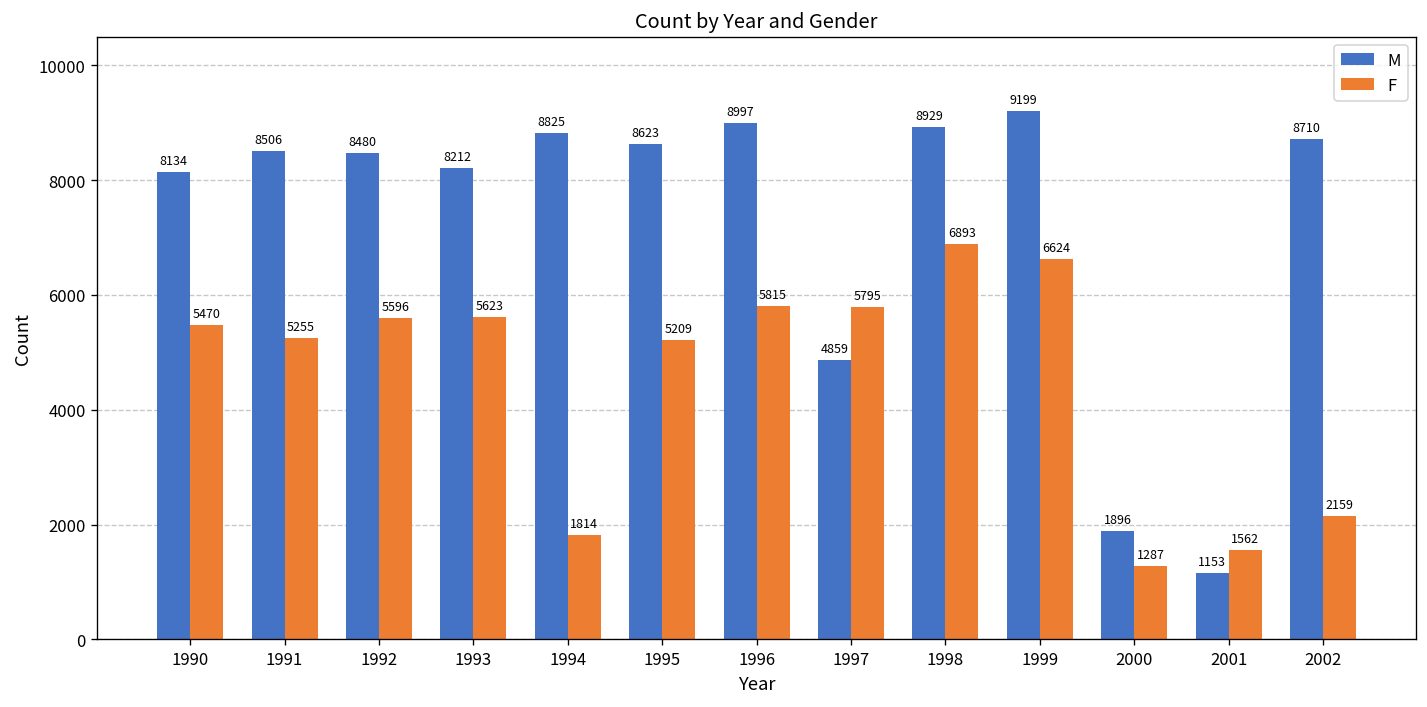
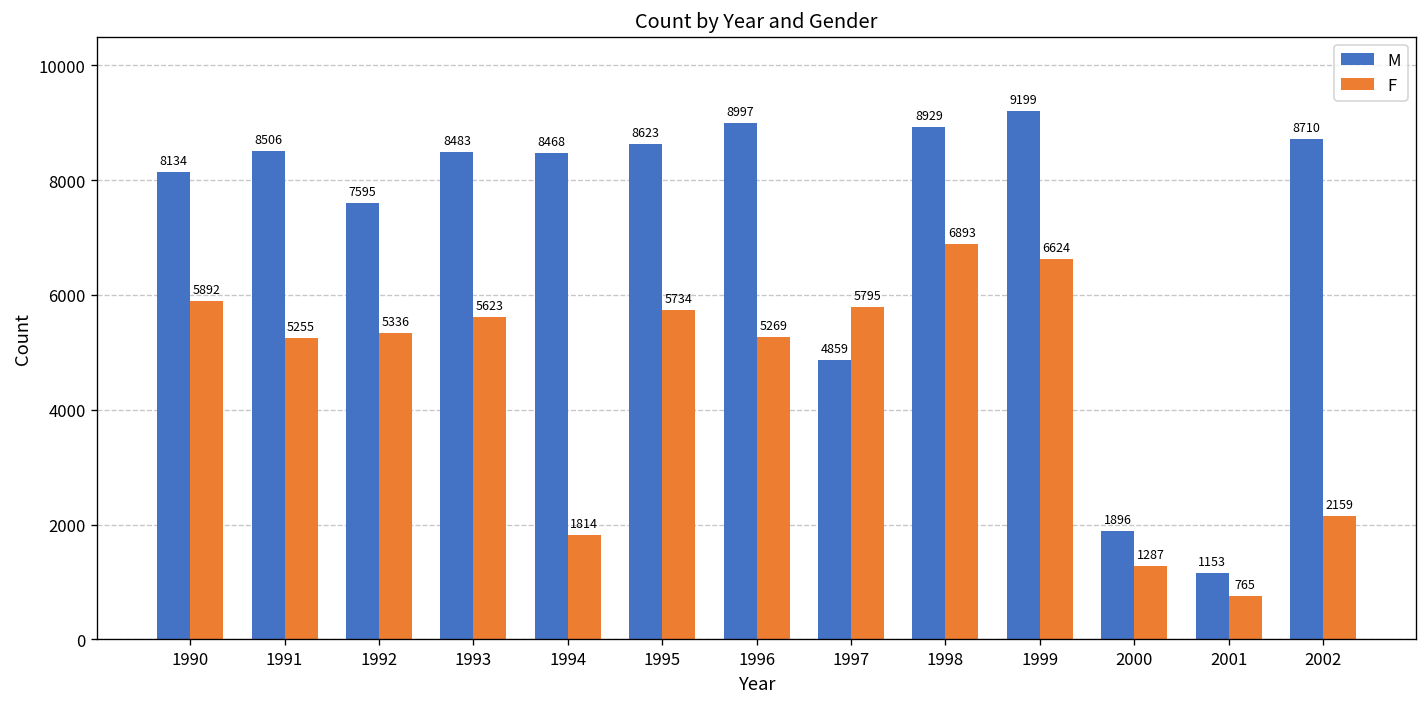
  {
    "M": {
      "1990": 8134,
      "1991": 8506,
-     "1992": 8480,
-     "1993": 8212,
-     "1994": 8825,
+     "1992": 7595,
+     "1993": 8483,
+     "1994": 8468,
      "1995": 8623,
      "1996": 8997,
      "1997": 4859,
      "1998": 8929,
      "1999": 9199,
      "2000": 1896,
      "2001": 1153,
      "2002": 8710
    },
    "F": {
-     "1990": 5470,
+     "1990": 5892,
      "1991": 5255,
-     "1992": 5596,
+     "1992": 5336,
      "1993": 5623,
      "1994": 1814,
-     "1995": 5209,
-     "1996": 5815,
+     "1995": 5734,
+     "1996": 5269,
      "1997": 5795,
      "1998": 6893,
      "1999": 6624,
      "2000": 1287,
-     "2001": 1562,
+     "2001": 765,
      "2002": 2159
    }
  }
